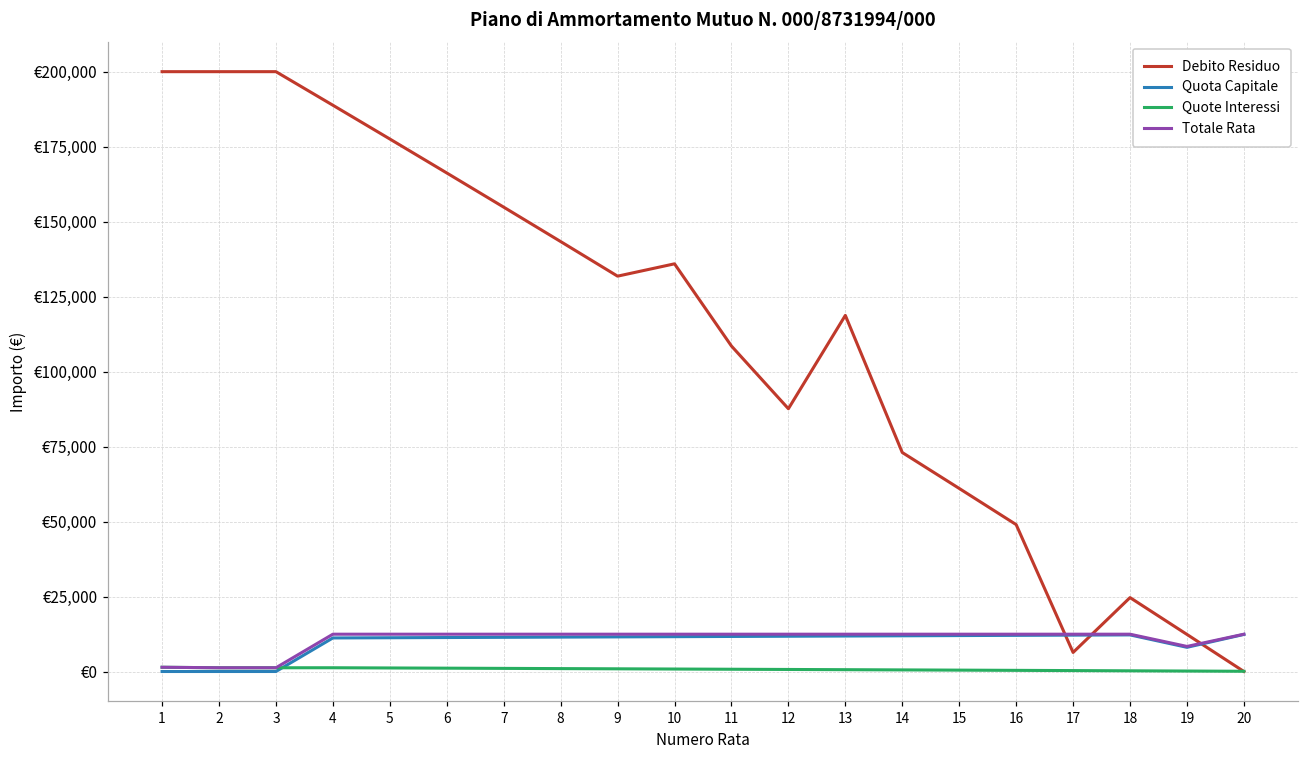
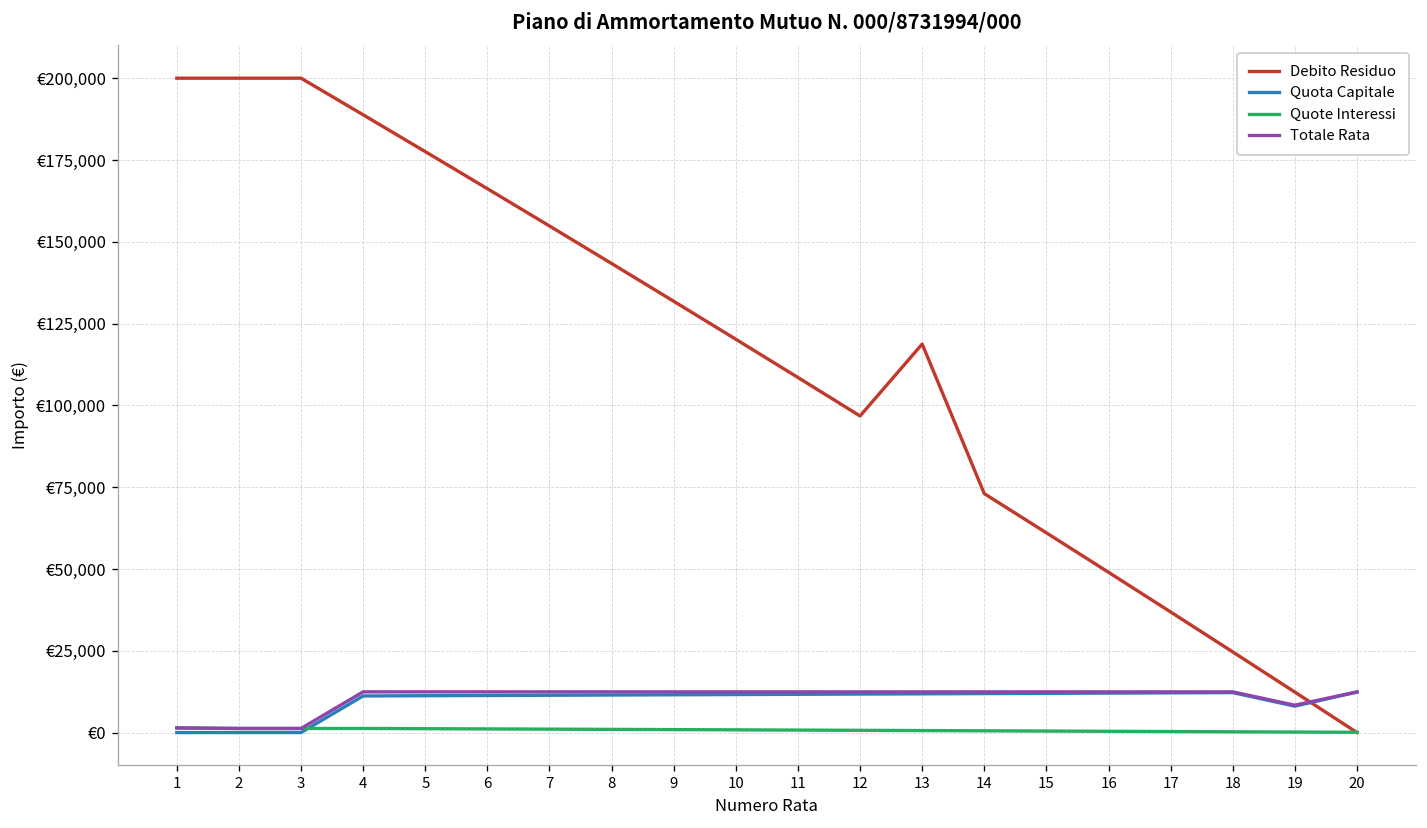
  {
    "Debito Residuo": {
      "1": "€200,000",
      "2": "€200,000",
      "3": "€200,000",
      "4": "€189,000",
      "5": "€178,000",
      "6": "€166,000",
      "7": "€155,000",
      "8": "€143,000",
      "9": "€132,000",
-     "10": "€136,000",
+     "10": "€120,000",
      "11": "€109,000",
-     "12": "€88,000",
+     "12": "€97,000",
      "13": "€119,000",
      "14": "€73,000",
      "15": "€61,000",
      "16": "€49,000",
-     "17": "€6,000",
+     "17": "€37,000",
      "18": "€25,000",
      "19": "€12,000"
    },
    "Quota Capitale": {
      "1": "€0",
      "2": "€0",
      "3": "€0",
      "4": "€11,000",
      "5": "€11,000",
      "6": "€11,000",
      "7": "€11,000",
      "8": "€11,000"
    },
    "Quote Interessi": {
      "4": "€1,000",
      "5": "€1,000",
      "6": "€1,000",
      "7": "€1,000",
      "8": "€1,000",
      "9": "€1,000",
      "10": "€1,000",
      "11": "€1,000",
      "12": "€1,000",
      "13": "€1,000",
      "14": "€1,000",
      "15": "€0",
      "16": "€0",
      "17": "€0",
      "18": "€0",
      "19": "€0"
    },
    "Totale Rata": {
      "4": "€12,000",
      "5": "€12,000",
      "6": "€12,000",
      "7": "€12,000",
      "8": "€12,000"
    }
  }
